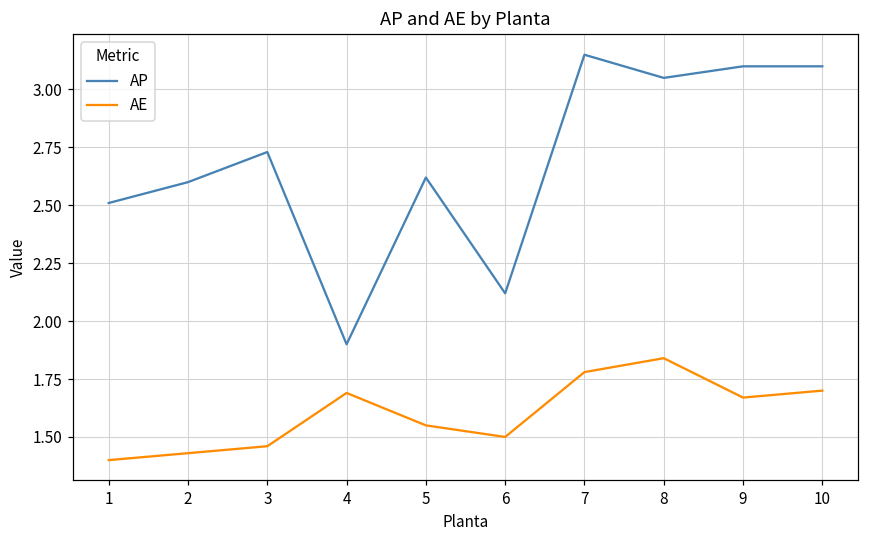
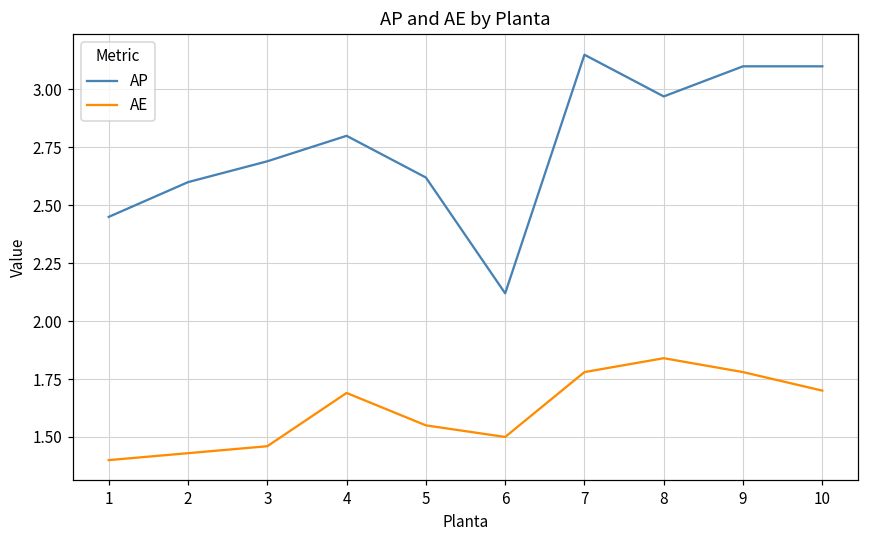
  {
    "AP": {
-     "1": 2.51,
+     "1": 2.45,
      "2": 2.60,
-     "3": 2.73,
-     "4": 1.9,
+     "3": 2.69,
+     "4": 2.8,
      "5": 2.62,
      "6": 2.12,
      "7": 3.15,
-     "8": 3.05,
+     "8": 2.97,
      "9": 3.10,
      "10": 3.10
    },
    "AE": {
      "1": 1.40,
      "2": 1.43,
      "3": 1.46,
      "4": 1.69,
      "5": 1.55,
      "6": 1.50,
      "7": 1.78,
      "8": 1.84,
-     "9": 1.67,
+     "9": 1.78,
      "10": 1.70
    }
  }
